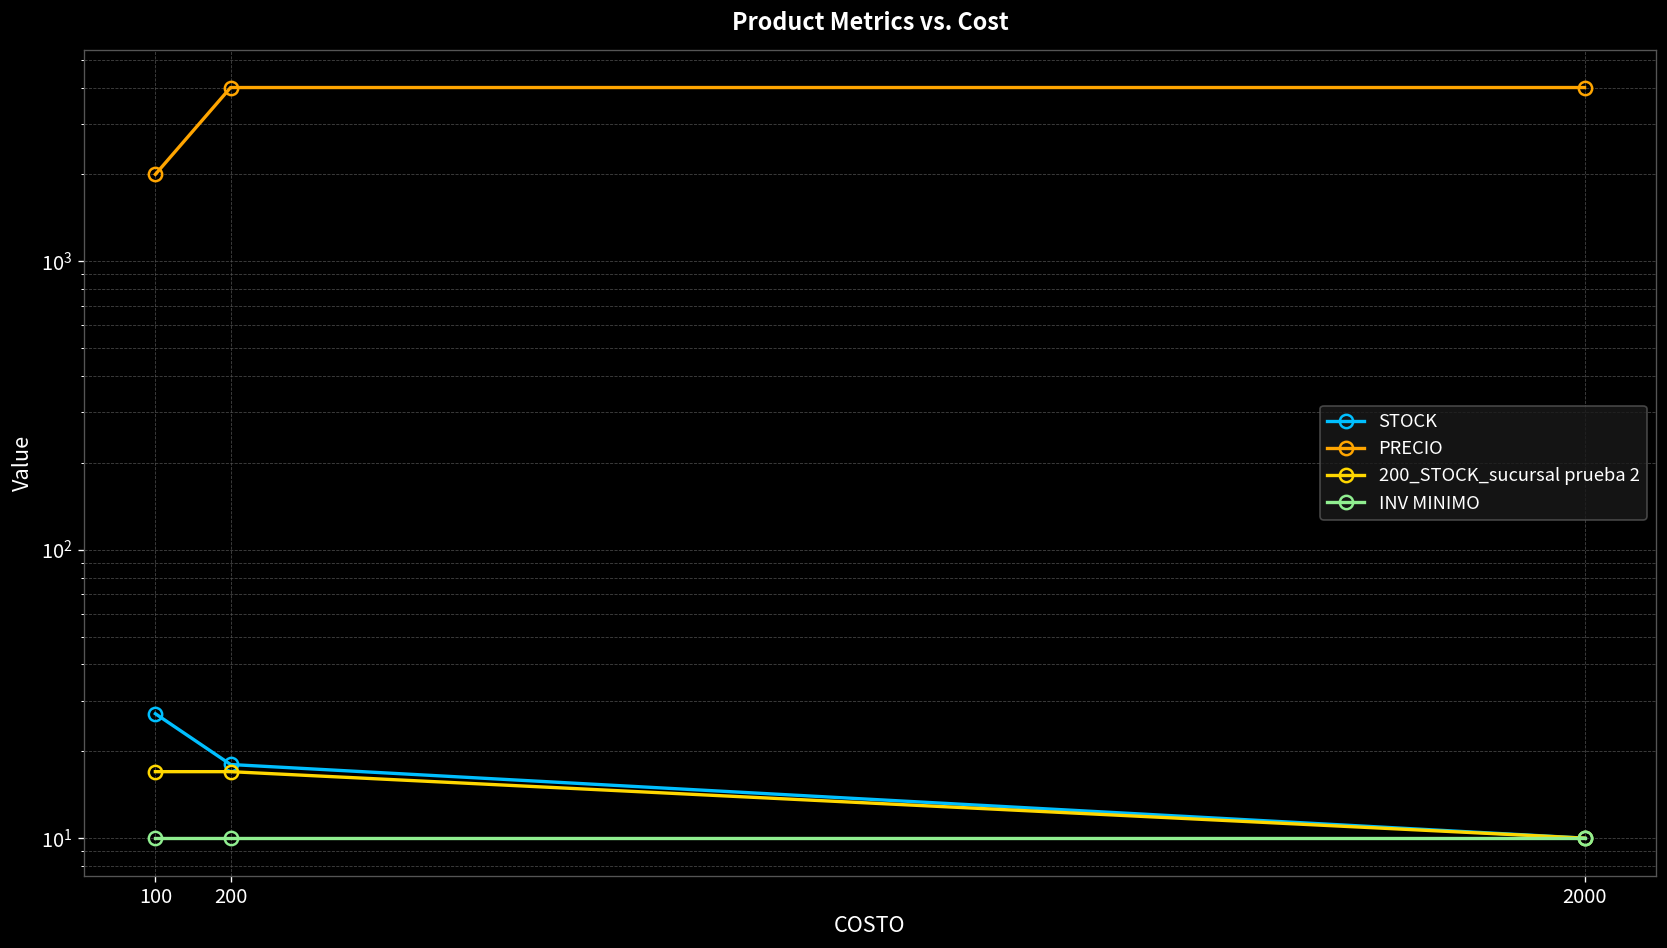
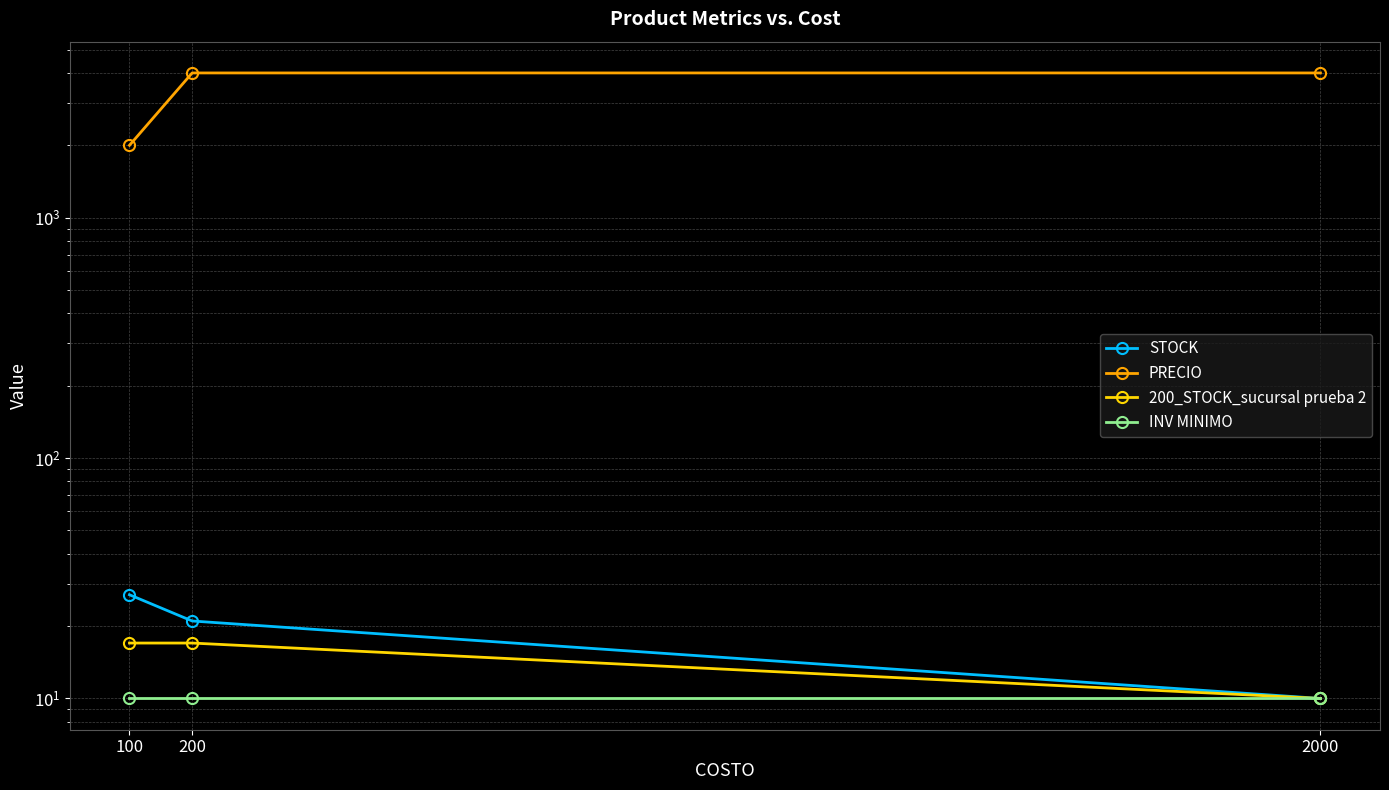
  {
    "STOCK": {
      "100": 27,
-     "200": 18
+     "200": 21
    },
    "INV MINIMO": {
      "100": 10,
      "200": 10
    }
  }
